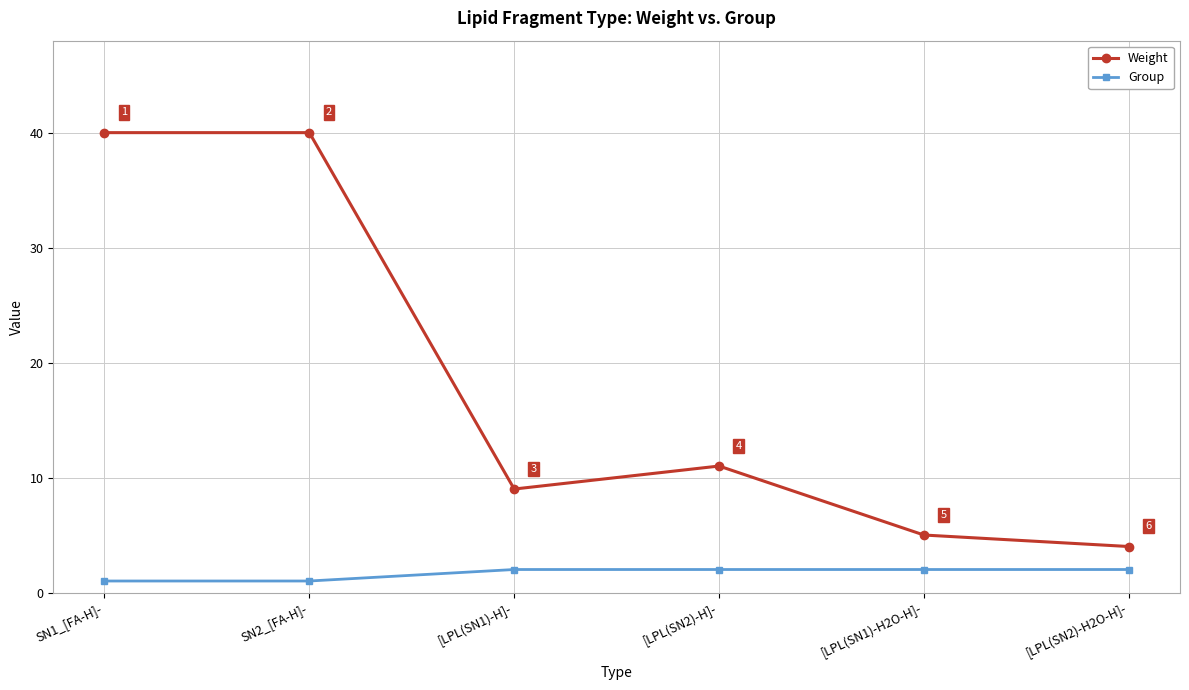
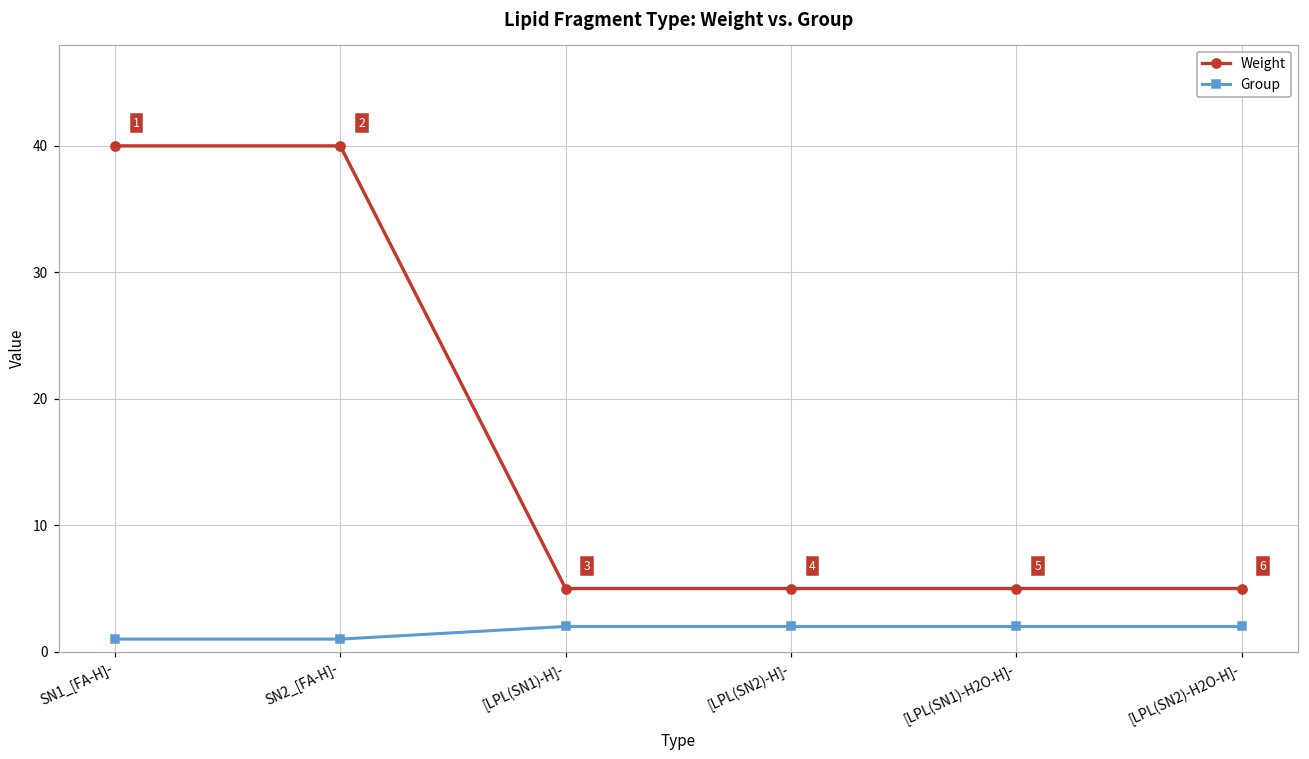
  {
    "Weight": {
-     "[LPL(SN1)-H]-": 9,
-     "[LPL(SN2)-H]-": 11,
-     "[LPL(SN2)-H2O-H]-": 4
+     "[LPL(SN1)-H]-": 5,
+     "[LPL(SN2)-H]-": 5,
+     "[LPL(SN2)-H2O-H]-": 5
    },
    "Group": {
      "SN1_[FA-H]-": 1,
      "SN2_[FA-H]-": 1,
      "[LPL(SN1)-H]-": 2,
      "[LPL(SN2)-H]-": 2,
      "[LPL(SN1)-H2O-H]-": 2,
      "[LPL(SN2)-H2O-H]-": 2
    }
  }
